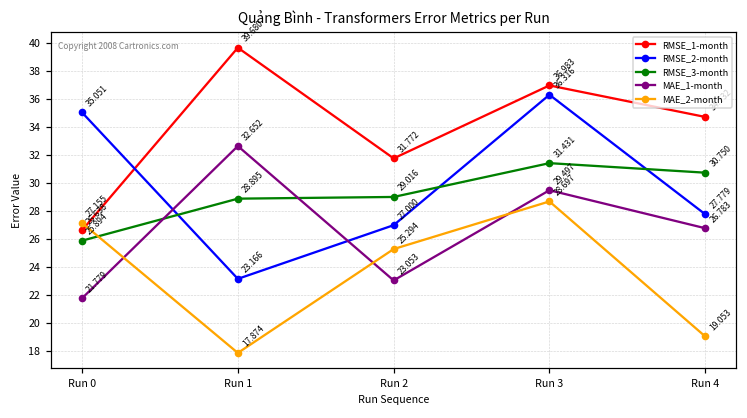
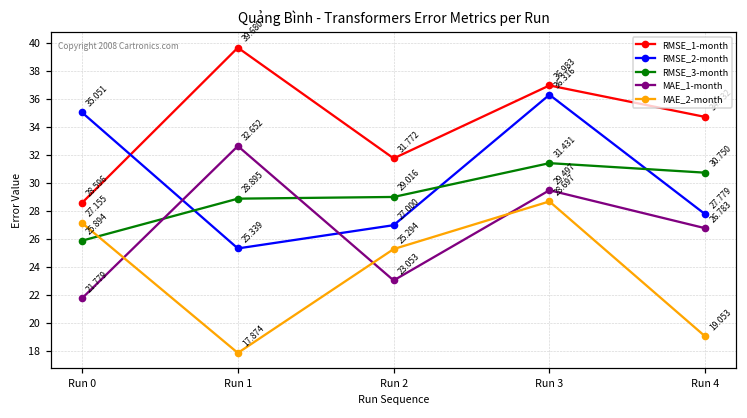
  {
    "RMSE_1-month": {
-     "Run 0": 26.638,
+     "Run 0": 28.596,
      "Run 1": 39.680,
      "Run 2": 31.772
    },
    "RMSE_2-month": {
      "Run 0": 35.051,
-     "Run 1": 23.166,
+     "Run 1": 25.339,
      "Run 2": 27.000
    },
    "RMSE_3-month": {
      "Run 1": 28.895,
      "Run 2": 29.016,
      "Run 3": 31.431,
      "Run 4": 30.750
    },
    "MAE_1-month": {
      "Run 0": 21.779,
      "Run 1": 32.652,
      "Run 2": 23.053
    },
    "MAE_2-month": {
      "Run 1": 17.874,
      "Run 2": 25.294,
      "Run 4": 19.053
    }
  }
